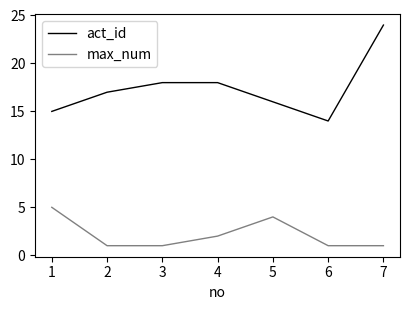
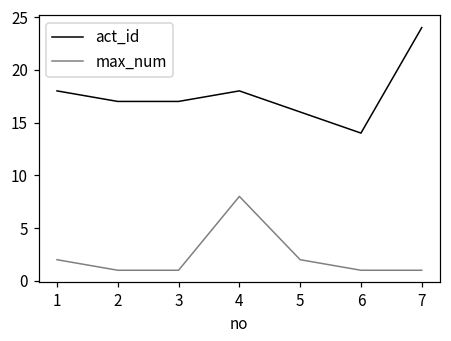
  {
    "act_id": {
-     "1": 15,
+     "1": 18,
      "2": 17,
-     "3": 18,
+     "3": 17,
      "4": 18,
      "5": 16,
      "6": 14,
      "7": 24
    },
    "max_num": {
-     "1": 5,
+     "1": 2,
      "2": 1,
      "3": 1,
-     "4": 2,
-     "5": 4,
+     "4": 8,
+     "5": 2,
      "6": 1,
      "7": 1
    }
  }
